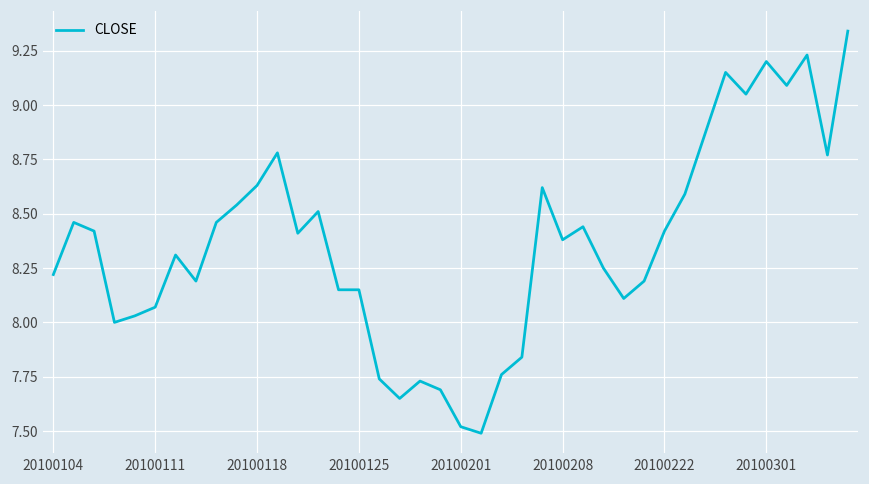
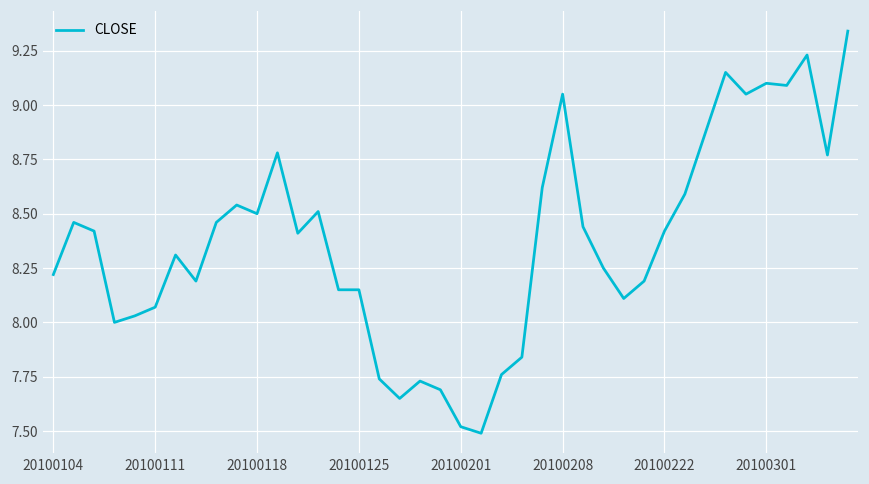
  {
    "20100104": 8.22,
    "20100111": 8.07,
-   "20100118": 8.63,
+   "20100118": 8.50,
    "20100125": 8.15,
    "20100201": 7.52,
-   "20100208": 8.38,
+   "20100208": 9.05,
    "20100222": 8.42,
-   "20100301": 9.2
+   "20100301": 9.1
  }
